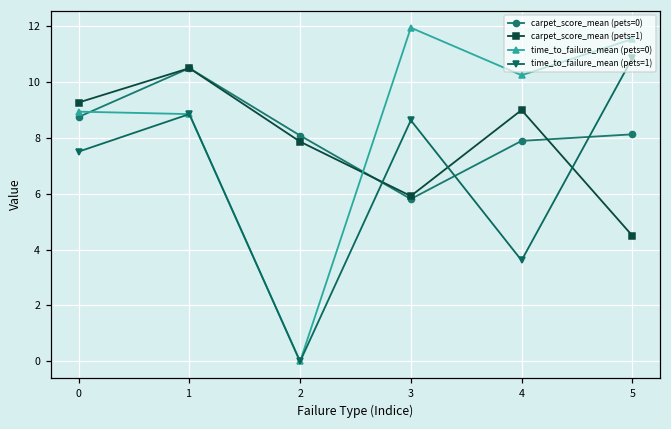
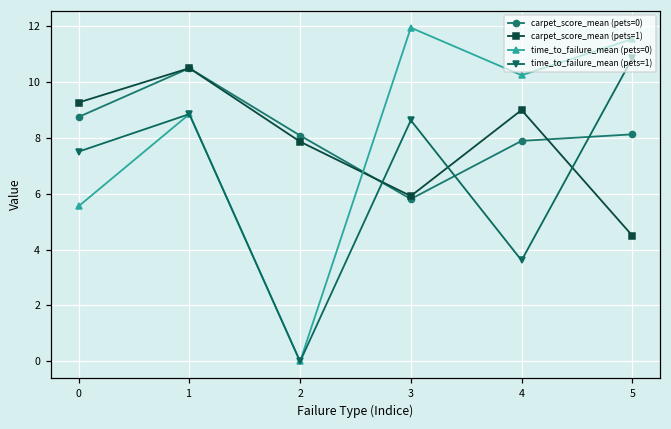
  {
    "time_to_failure_mean (pets=0)": {
-     "0": 8.9,
+     "0": 5.6,
      "3": 11.9,
      "4": 10.2
    }
  }
